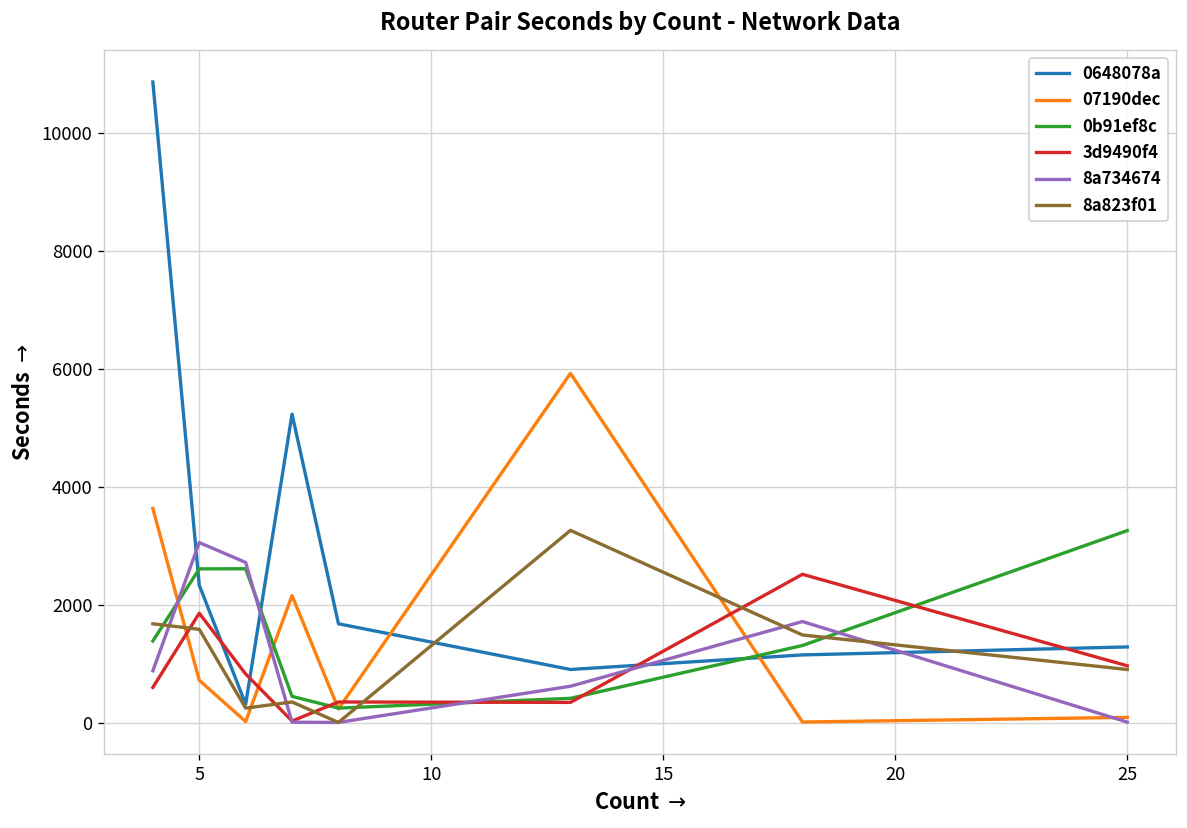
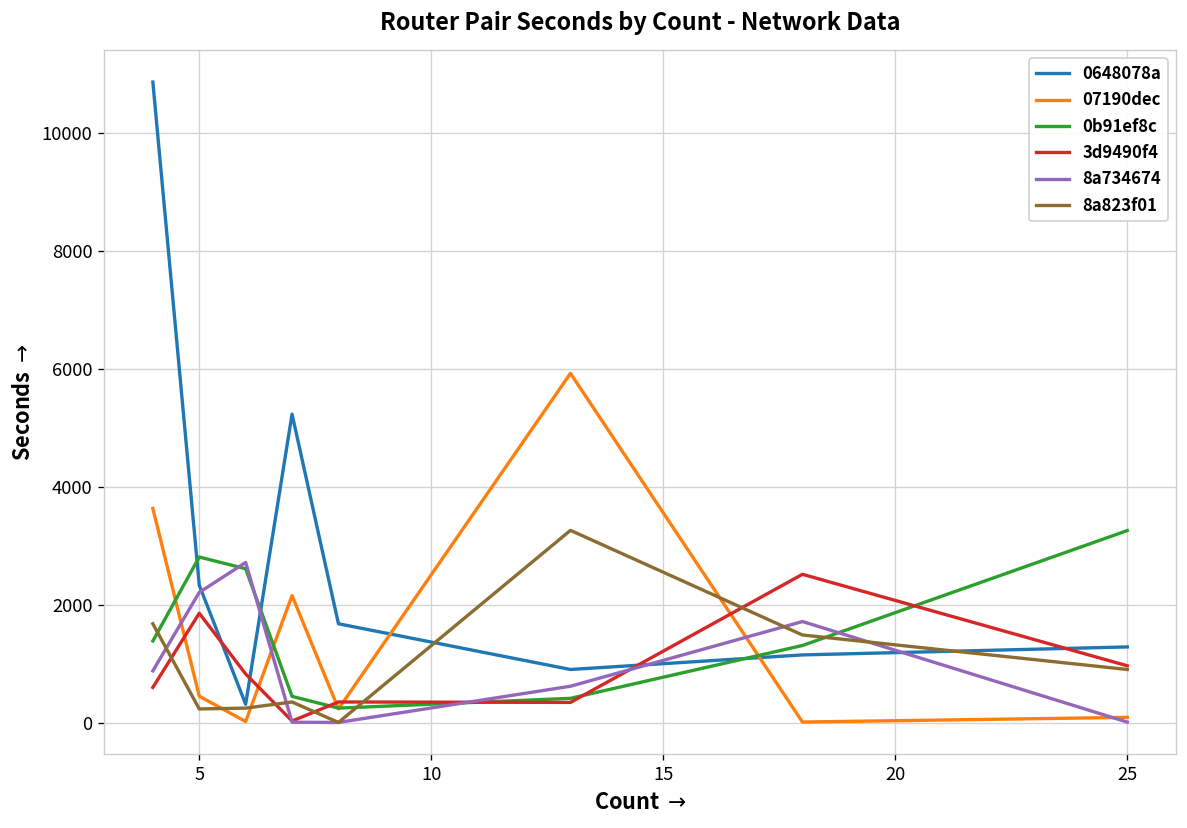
  {
    "0648078a": {
      "5": 2300,
      "25": 1300
    },
    "07190dec": {
-     "5": 700,
+     "5": 500,
      "25": 100
    },
    "0b91ef8c": {
-     "5": 2600,
+     "5": 2800,
      "25": 3300
    },
    "3d9490f4": {
      "5": 1900,
      "25": 1000
    },
    "8a734674": {
-     "5": 3100,
+     "5": 2200,
      "25": 0
    },
    "8a823f01": {
-     "5": 1600,
+     "5": 200,
      "25": 900
    }
  }
